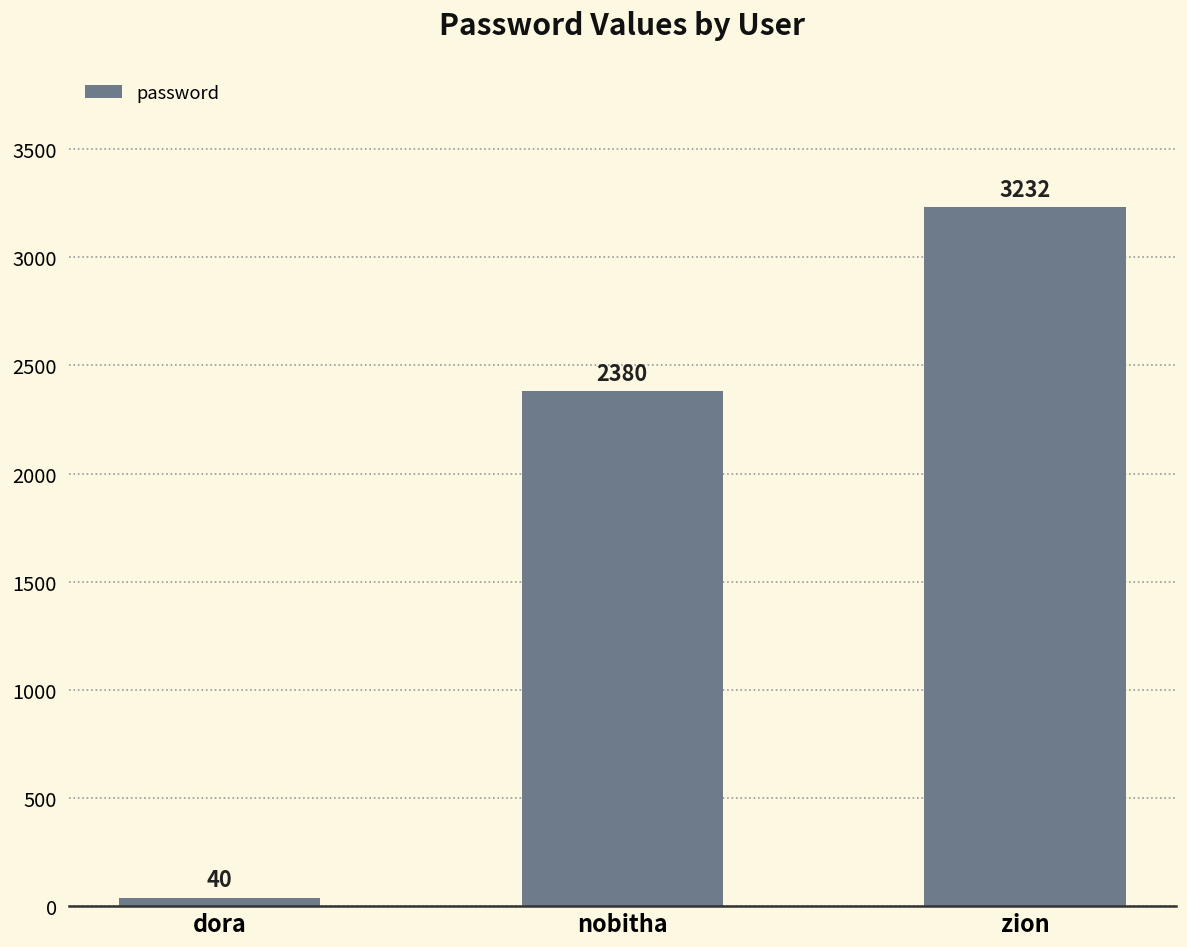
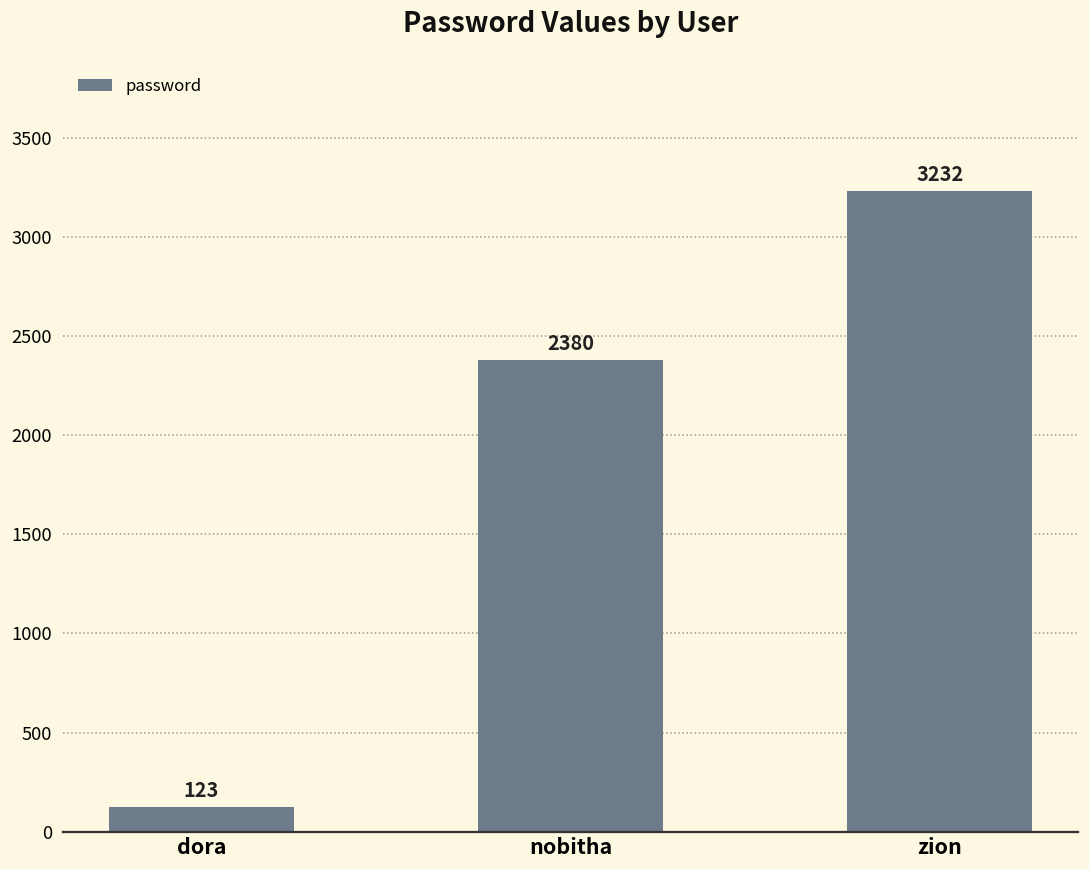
  {
-   "dora": 40,
+   "dora": 123,
    "nobitha": 2380,
    "zion": 3232
  }
